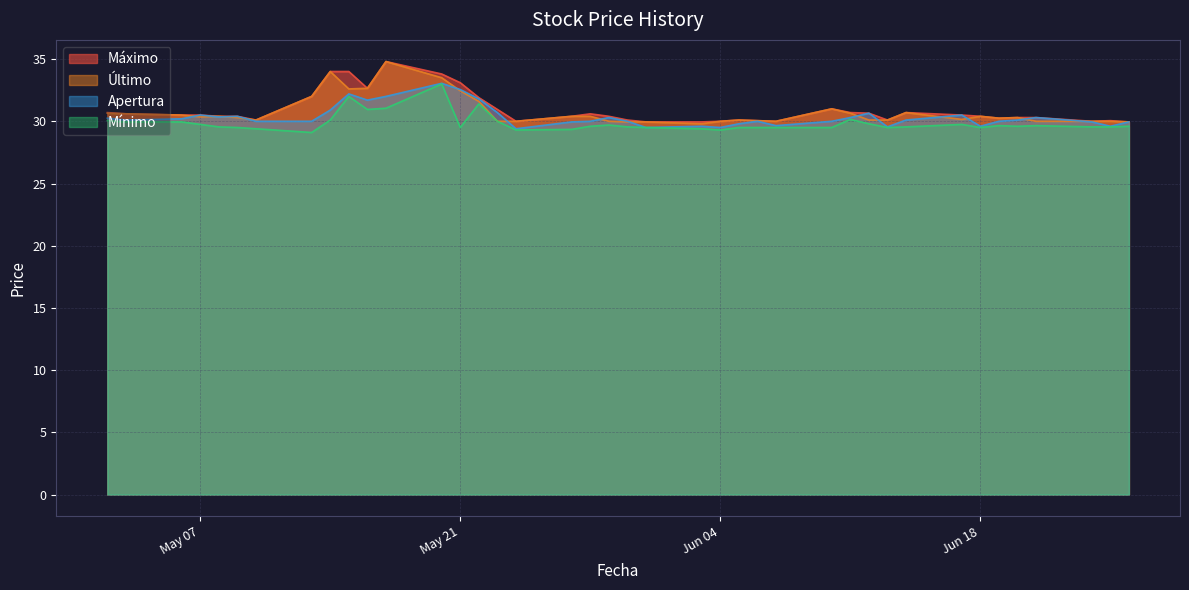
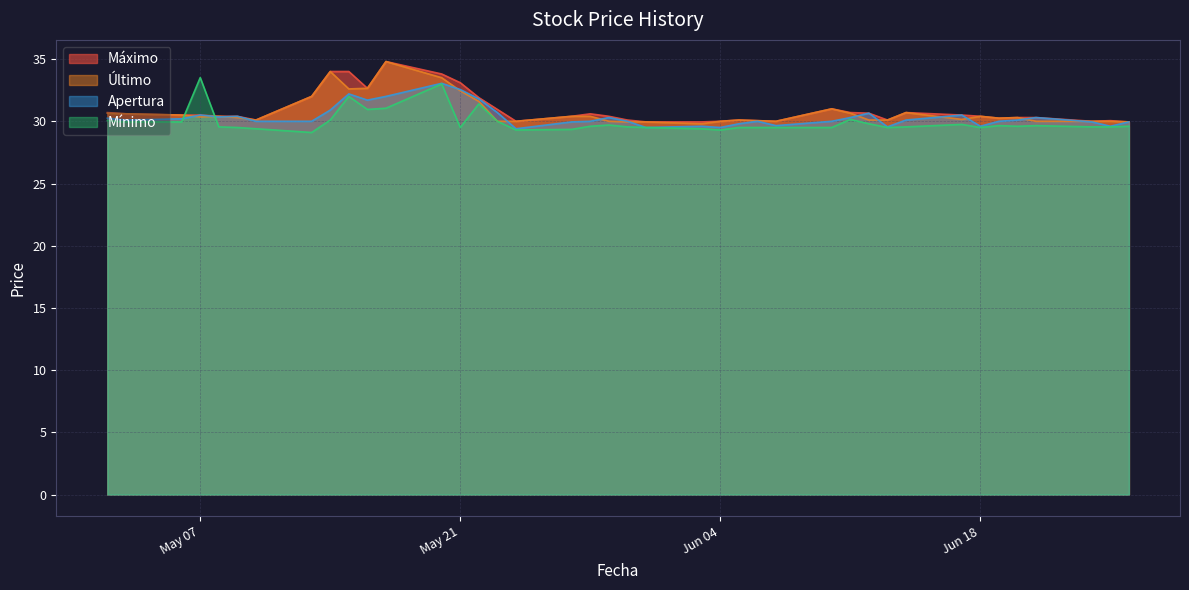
  {
    "Mínimo": {
-     "May 07": 29.8,
+     "May 07": 33.5,
      "May 21": 29.5
    }
  }
